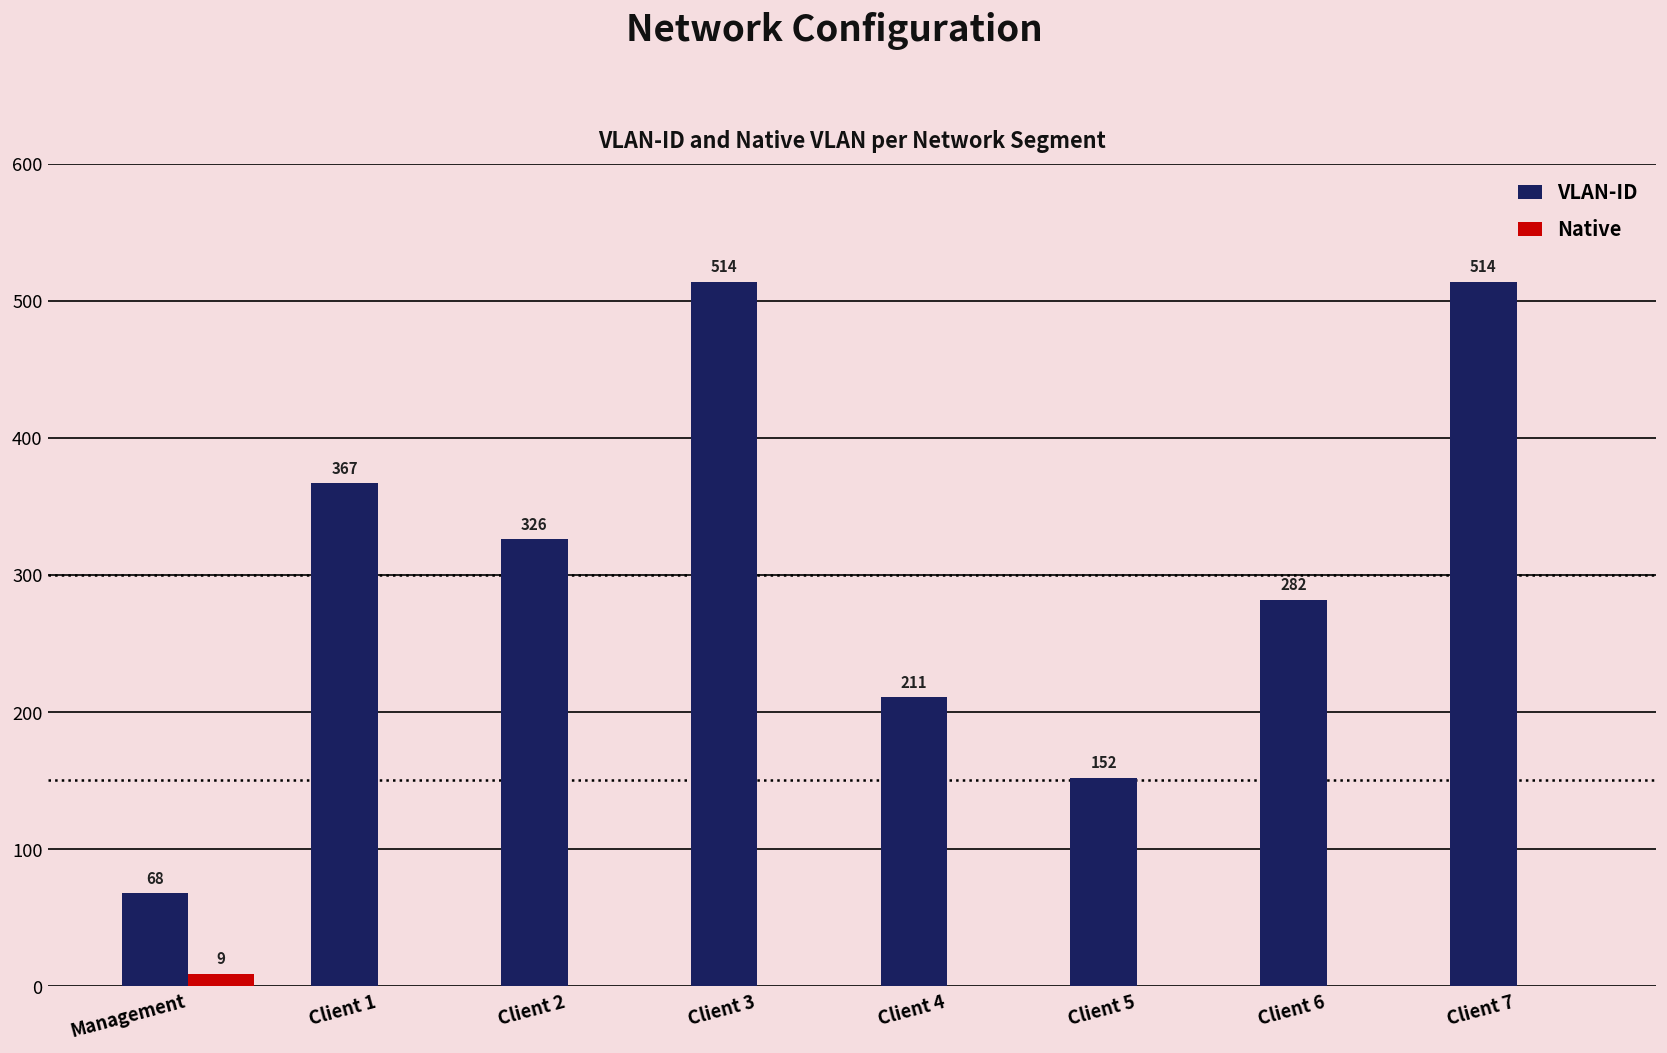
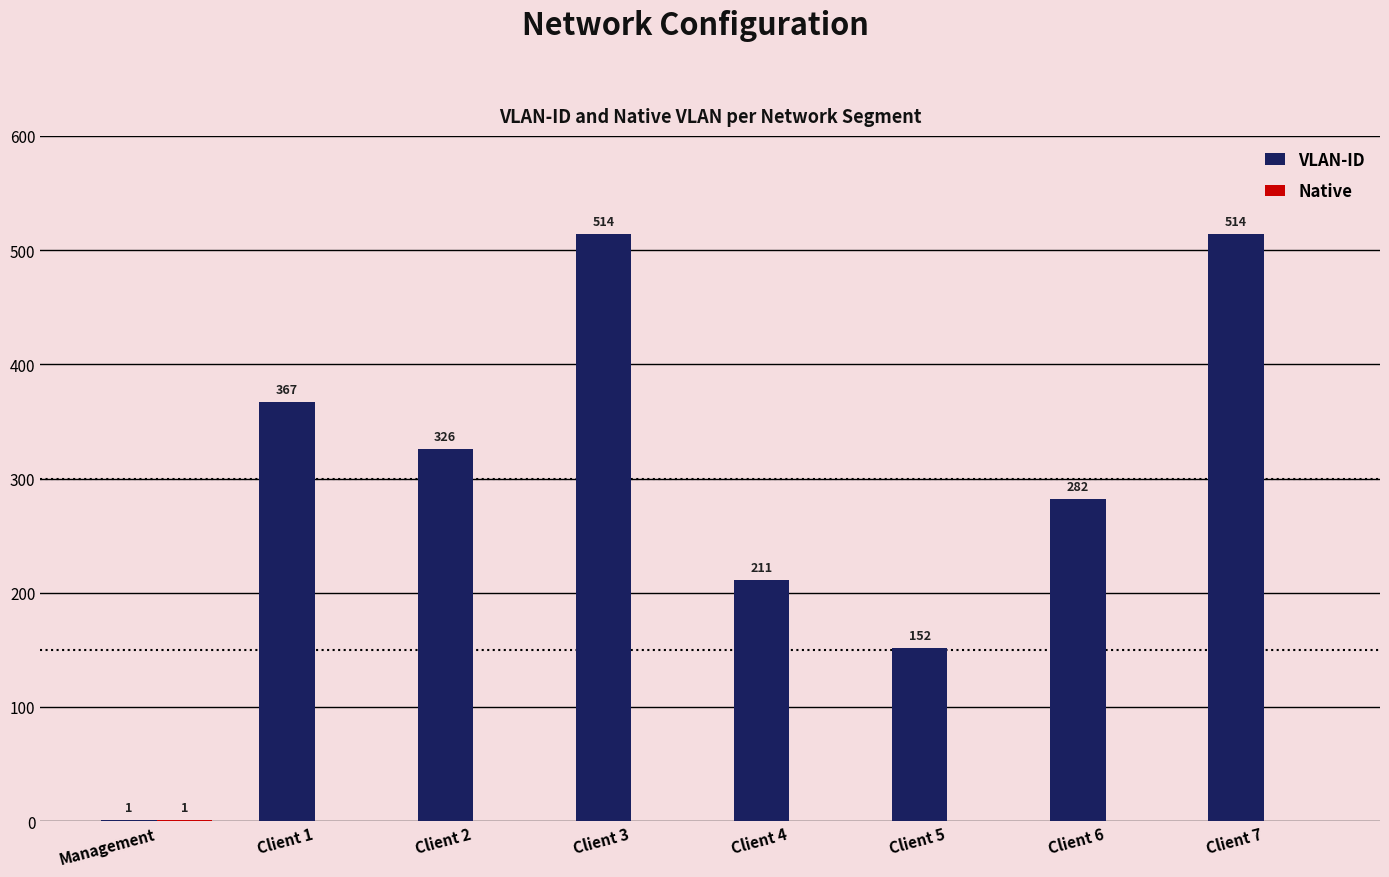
  {
    "VLAN-ID": {
-     "Management": 68,
+     "Management": 1,
      "Client 1": 367,
      "Client 2": 326,
      "Client 3": 514,
      "Client 4": 211,
      "Client 5": 152,
      "Client 6": 282,
      "Client 7": 514
    },
    "Native": {
-     "Management": 9
+     "Management": 1
    }
  }
